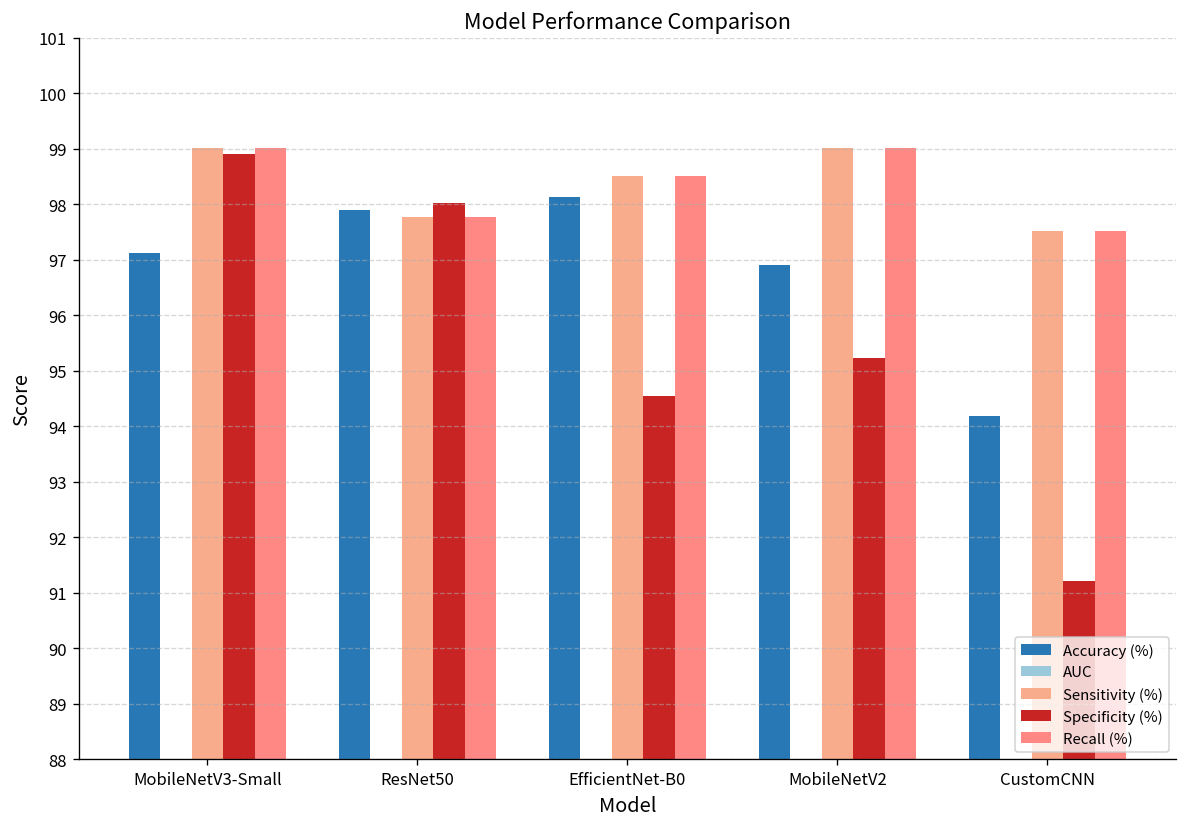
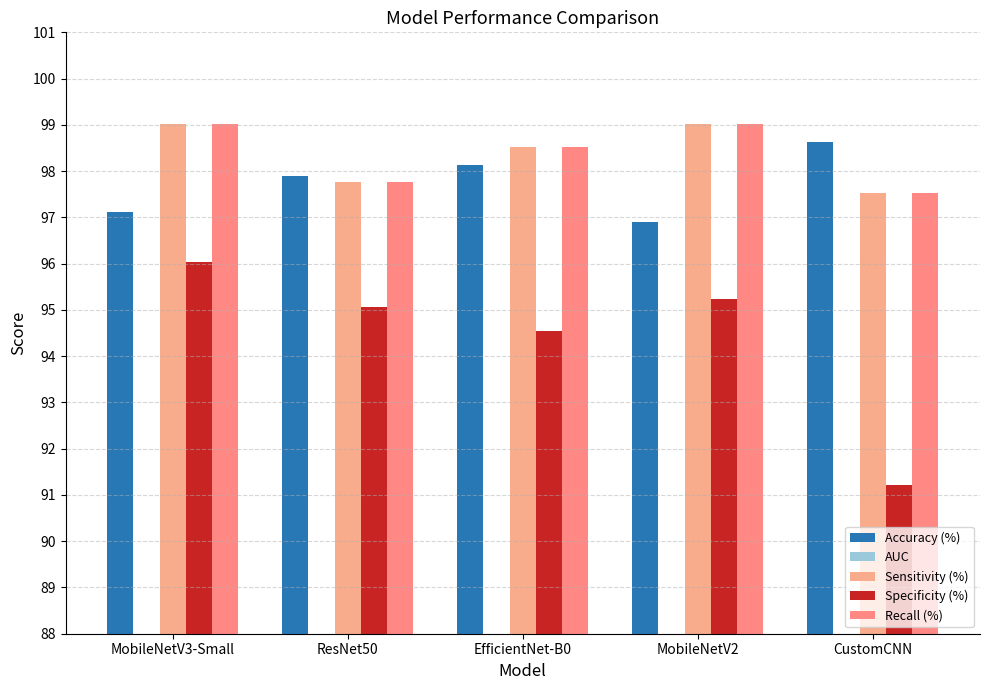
  {
    "Accuracy (%)": {
      "MobileNetV3-Small": 97.1,
      "ResNet50": 97.9,
      "EfficientNet-B0": 98.1,
      "MobileNetV2": 96.9,
-     "CustomCNN": 94.2
+     "CustomCNN": 98.6
    },
    "Specificity (%)": {
-     "MobileNetV3-Small": 98.9,
-     "ResNet50": 98.0,
+     "MobileNetV3-Small": 96.0,
+     "ResNet50": 95.1,
      "EfficientNet-B0": 94.6,
      "MobileNetV2": 95.2,
      "CustomCNN": 91.2
    }
  }
